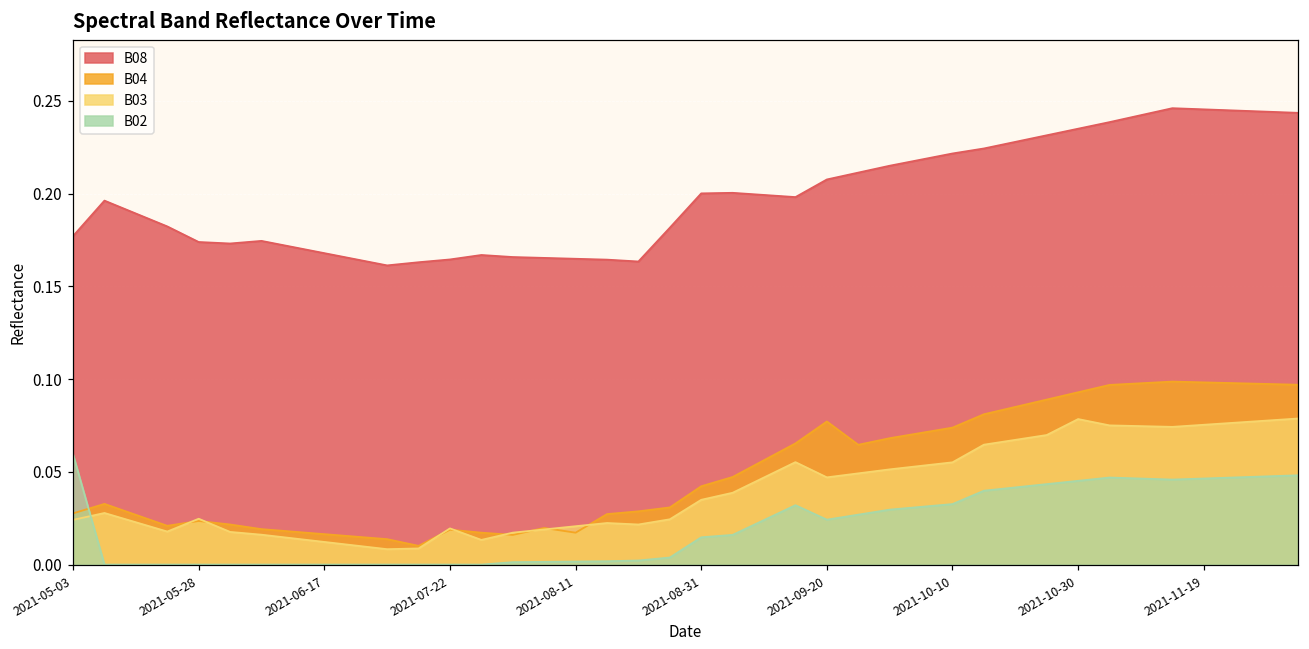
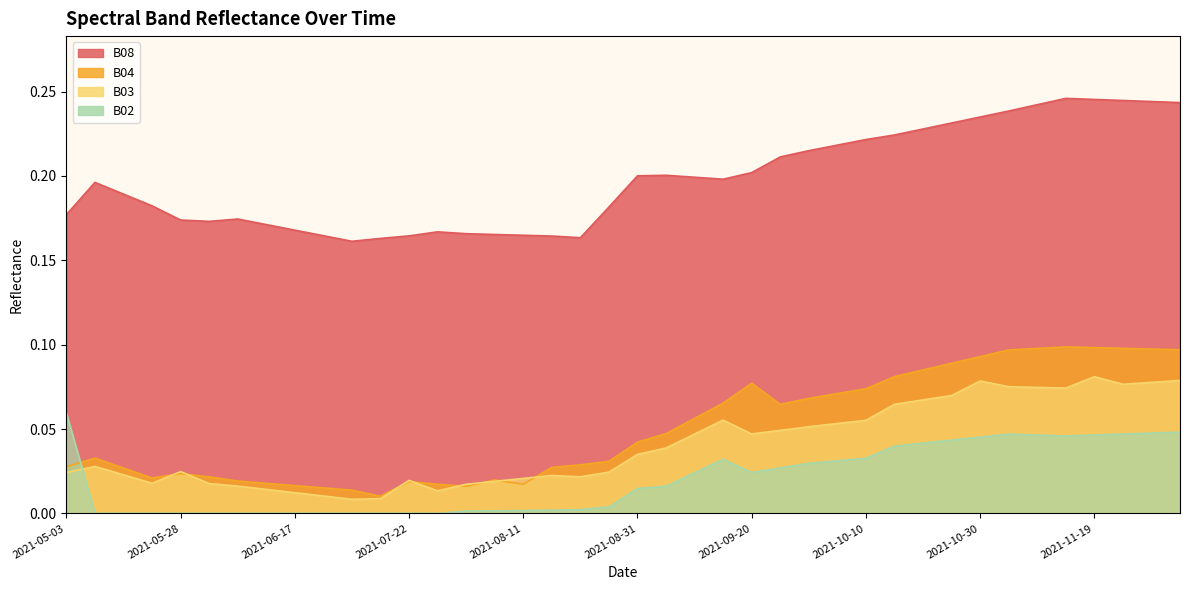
  {
    "B08": {
      "2021-05-03": 0.177,
      "2021-05-28": 0.174,
      "2021-06-17": 0.168,
      "2021-07-22": 0.165,
      "2021-08-11": 0.165,
      "2021-08-31": 0.200,
-     "2021-09-20": 0.208,
+     "2021-09-20": 0.202,
      "2021-10-10": 0.222,
      "2021-10-30": 0.235,
      "2021-11-19": 0.245
    },
    "B04": {
      "2021-05-03": 0.028,
      "2021-06-17": 0.017,
      "2021-08-11": 0.017,
      "2021-08-31": 0.042,
      "2021-09-20": 0.077,
      "2021-10-10": 0.074,
      "2021-10-30": 0.093,
      "2021-11-19": 0.098
    },
    "B03": {
      "2021-05-03": 0.024,
      "2021-06-17": 0.012,
      "2021-08-11": 0.021,
      "2021-08-31": 0.035,
      "2021-09-20": 0.047,
      "2021-10-10": 0.055,
      "2021-10-30": 0.079,
-     "2021-11-19": 0.075
+     "2021-11-19": 0.081
    },
    "B02": {
      "2021-05-03": 0.060,
      "2021-05-28": 0.000,
      "2021-06-17": 0.000,
      "2021-07-22": 0.000,
      "2021-08-11": 0.002,
      "2021-08-31": 0.015,
      "2021-09-20": 0.024,
      "2021-10-10": 0.033,
      "2021-10-30": 0.045,
      "2021-11-19": 0.046
    }
  }
